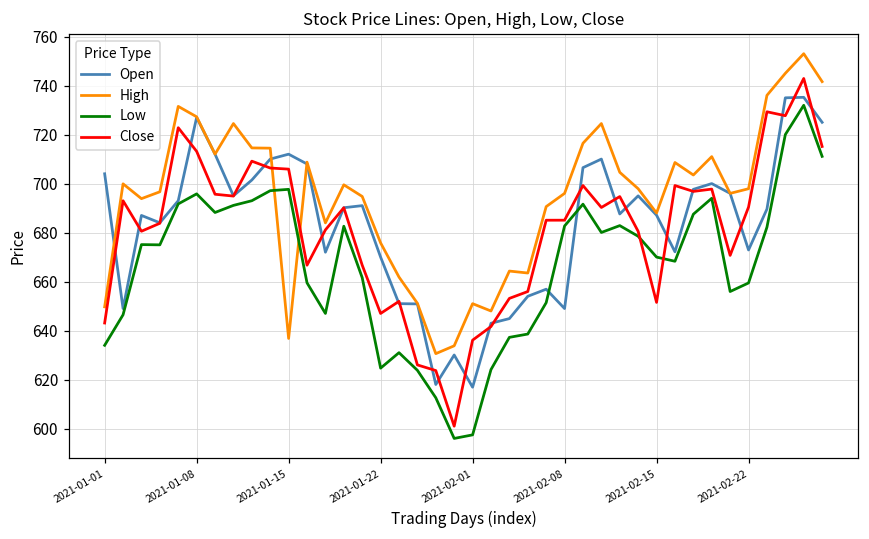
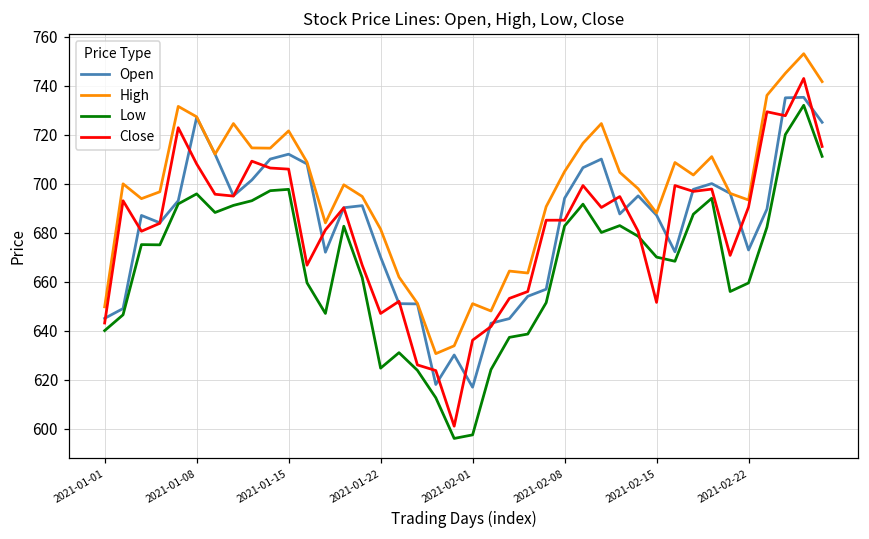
  {
    "Open": {
-     "2021-01-01": 704,
+     "2021-01-01": 645,
      "2021-01-15": 712,
      "2021-01-22": 670,
      "2021-02-01": 617,
-     "2021-02-08": 649,
+     "2021-02-08": 694,
      "2021-02-22": 673
    },
    "High": {
      "2021-01-01": 650,
-     "2021-01-15": 637,
-     "2021-01-22": 676,
+     "2021-01-15": 722,
+     "2021-01-22": 681,
      "2021-02-01": 651,
-     "2021-02-08": 696,
-     "2021-02-22": 698
+     "2021-02-08": 705,
+     "2021-02-22": 693
    },
    "Low": {
-     "2021-01-01": 634,
+     "2021-01-01": 640,
      "2021-01-08": 696,
      "2021-01-15": 698,
      "2021-01-22": 625,
      "2021-02-01": 597,
      "2021-02-08": 683,
      "2021-02-15": 670,
      "2021-02-22": 659
    },
    "Close": {
      "2021-01-01": 643,
-     "2021-01-08": 713,
+     "2021-01-08": 708,
      "2021-01-15": 706,
      "2021-01-22": 647,
      "2021-02-01": 636,
      "2021-02-08": 685,
      "2021-02-15": 652,
      "2021-02-22": 690
    }
  }
